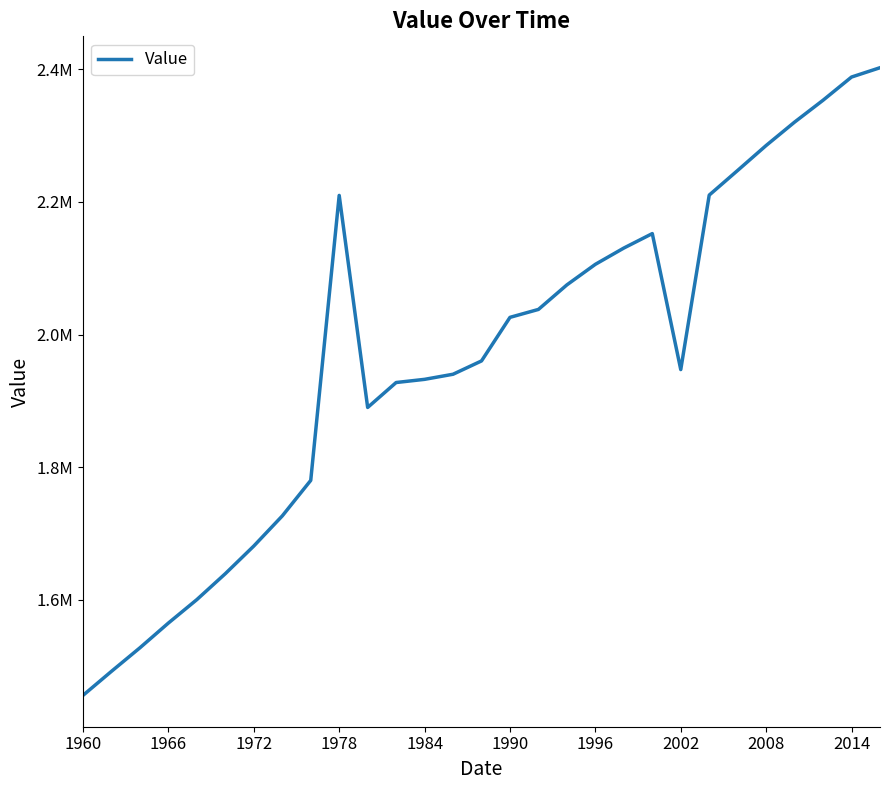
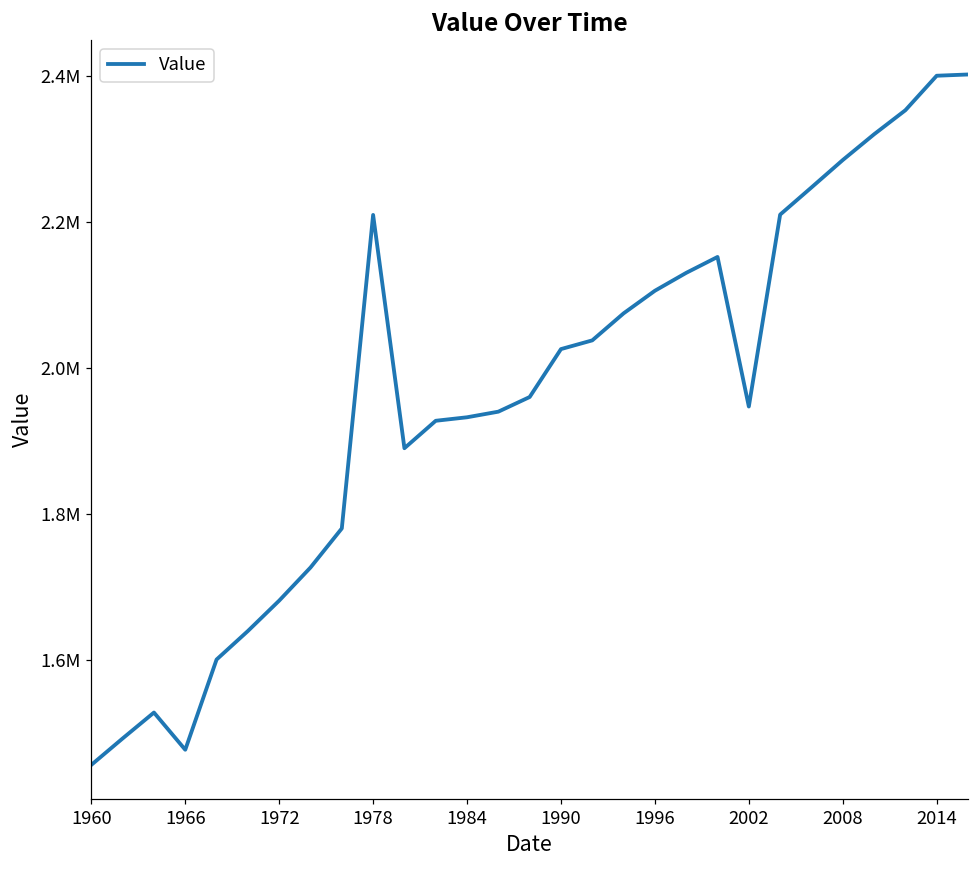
  {
    "1960": 1460000,
-   "1966": 1560000,
+   "1966": 1480000,
    "1972": 1680000,
    "1978": 2210000,
    "1984": 1930000,
    "1990": 2030000,
    "1996": 2110000,
    "2002": 1950000,
    "2008": 2290000,
-   "2014": 2390000
+   "2014": 2400000
  }
